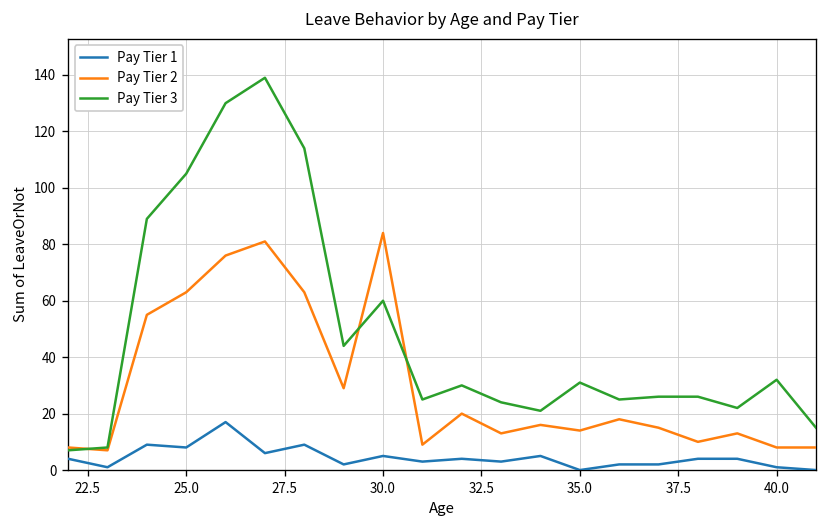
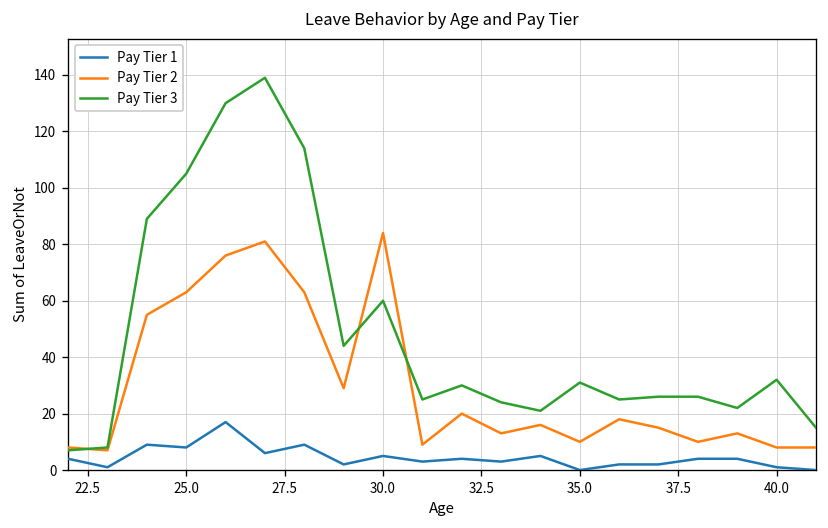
  {
    "Pay Tier 1": {
      "25.0": 8,
      "30.0": 5,
      "35.0": 0,
      "40.0": 1
    },
    "Pay Tier 2": {
      "25.0": 63,
      "30.0": 84,
-     "35.0": 14,
+     "35.0": 10,
      "40.0": 8
    },
    "Pay Tier 3": {
      "25.0": 105,
      "30.0": 60,
      "35.0": 31,
      "40.0": 32
    }
  }
